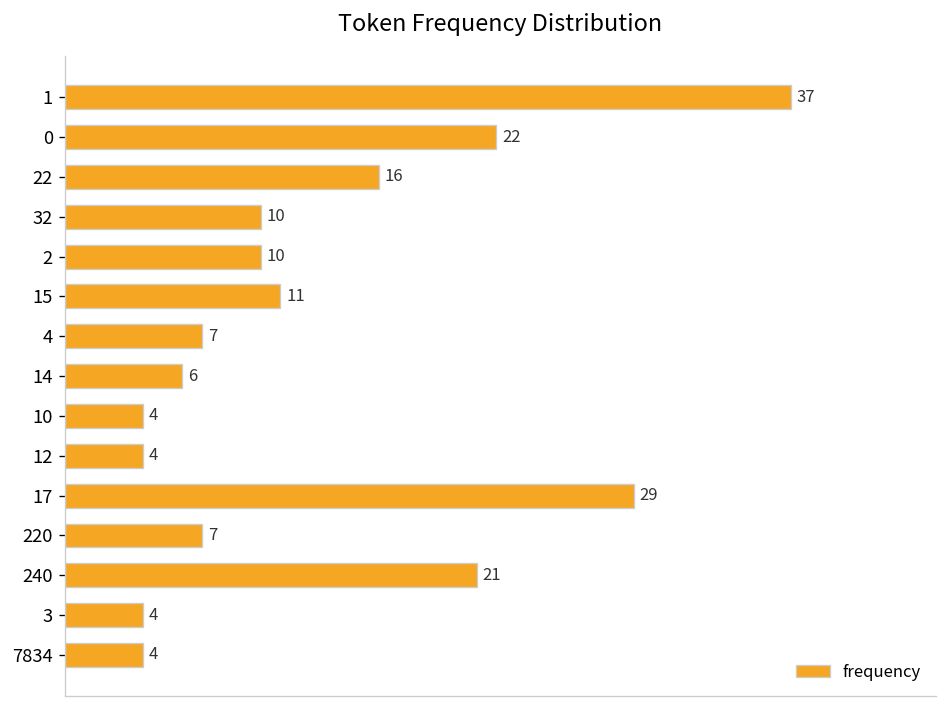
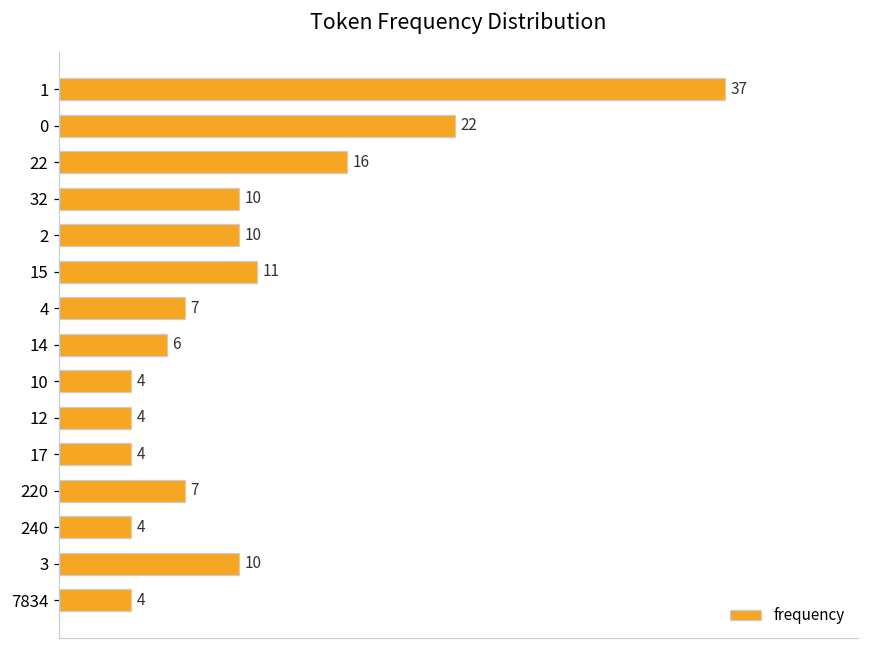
  {
    "1": 37,
    "0": 22,
    "22": 16,
    "32": 10,
    "2": 10,
    "15": 11,
    "4": 7,
    "14": 6,
    "10": 4,
    "12": 4,
-   "17": 29,
+   "17": 4,
    "220": 7,
-   "240": 21,
-   "3": 4,
+   "240": 4,
+   "3": 10,
    "7834": 4
  }
